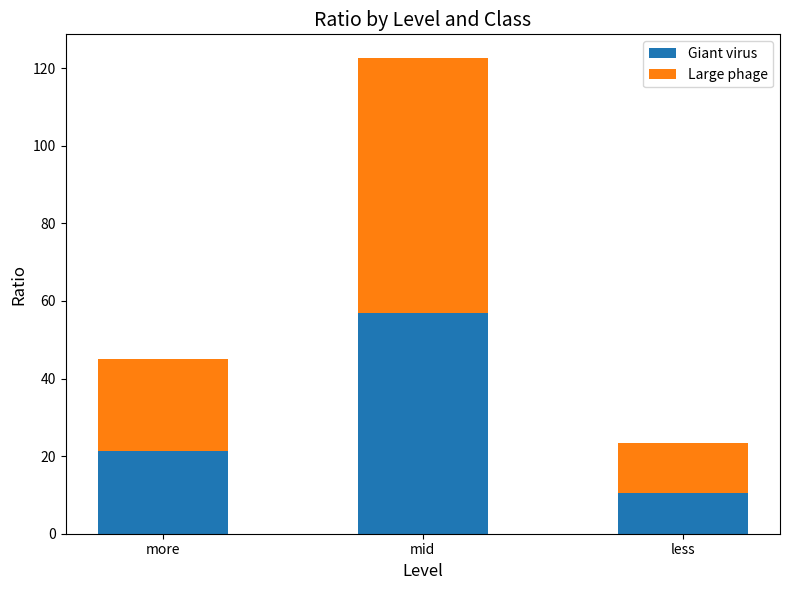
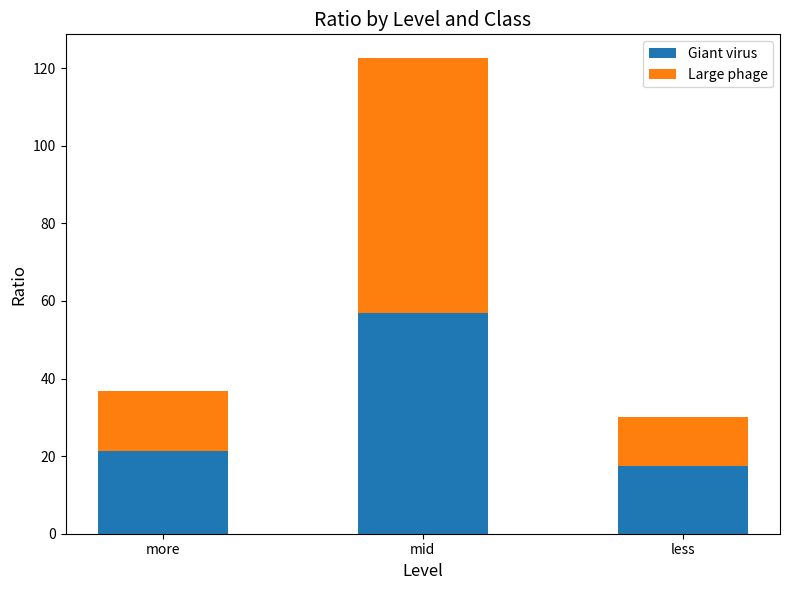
  {
    "Giant virus": {
      "more": 21,
      "mid": 57,
-     "less": 10
+     "less": 17
    },
    "Large phage": {
-     "more": 24,
+     "more": 16,
      "mid": 66,
      "less": 13
    }
  }
